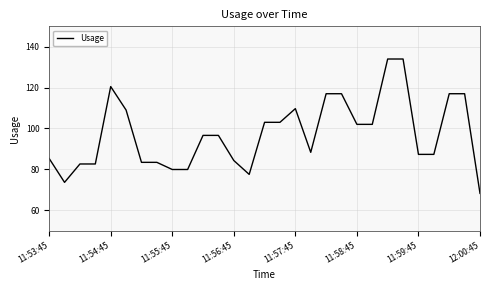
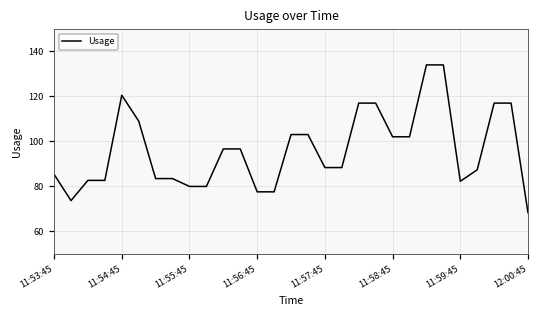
  {
    "11:53:45": 85,
    "11:54:45": 121,
    "11:55:45": 80,
-   "11:56:45": 84,
-   "11:57:45": 110,
+   "11:56:45": 78,
+   "11:57:45": 88,
    "11:58:45": 102,
-   "11:59:45": 87,
+   "11:59:45": 82,
    "12:00:45": 68
  }
